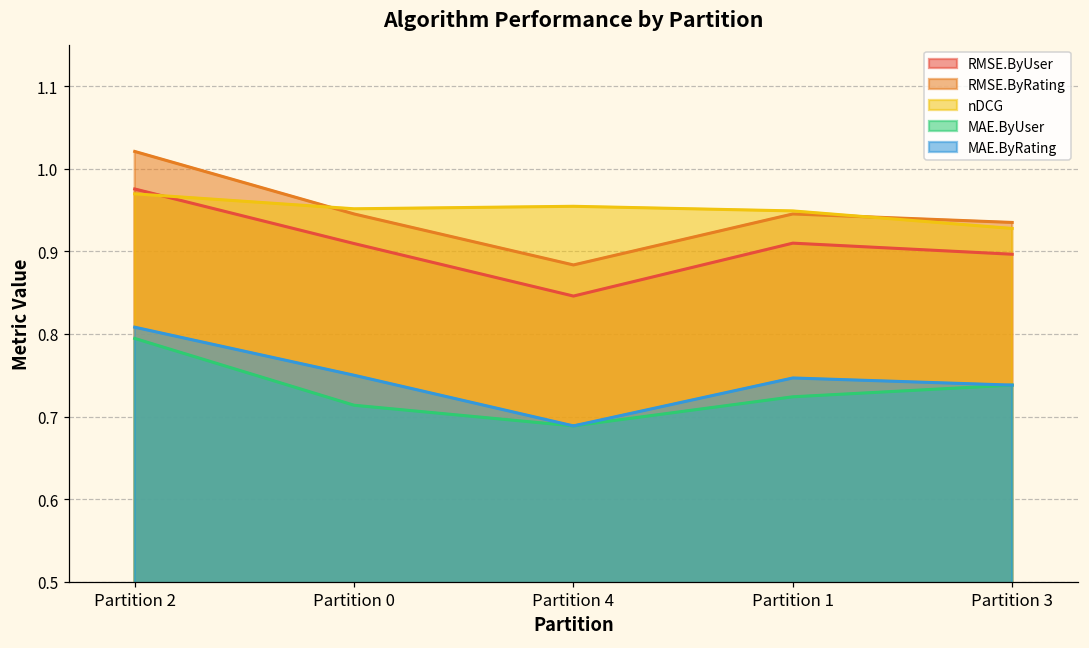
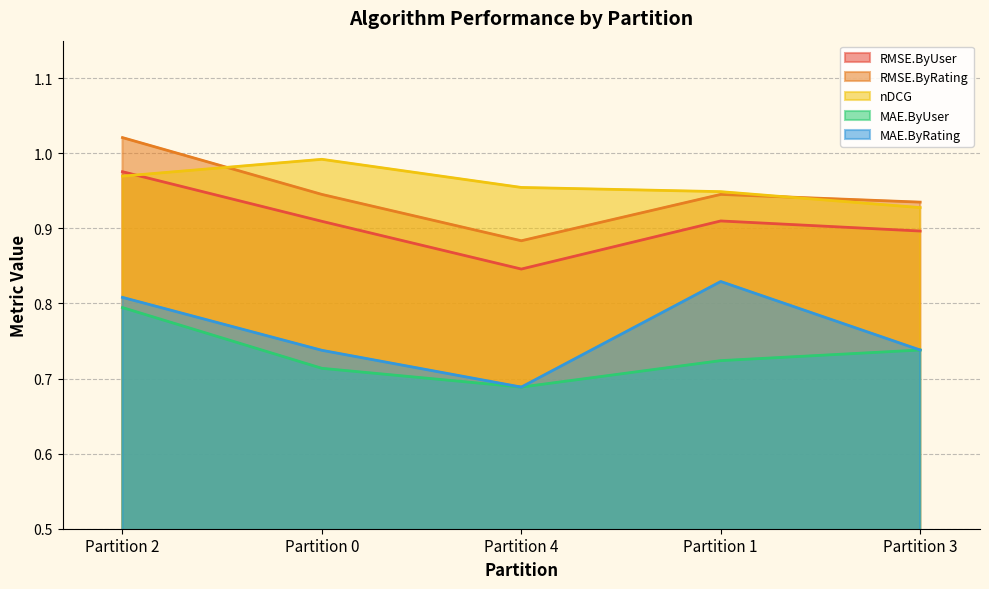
  {
    "nDCG": {
      "Partition 2": 0.97,
-     "Partition 0": 0.95,
+     "Partition 0": 0.99,
      "Partition 4": 0.95,
      "Partition 1": 0.95,
      "Partition 3": 0.93
    },
    "MAE.ByUser": {
      "Partition 2": 0.79,
      "Partition 0": 0.71,
      "Partition 1": 0.72
    },
    "MAE.ByRating": {
      "Partition 2": 0.81,
-     "Partition 0": 0.75,
-     "Partition 1": 0.75
+     "Partition 0": 0.74,
+     "Partition 1": 0.83
    }
  }
